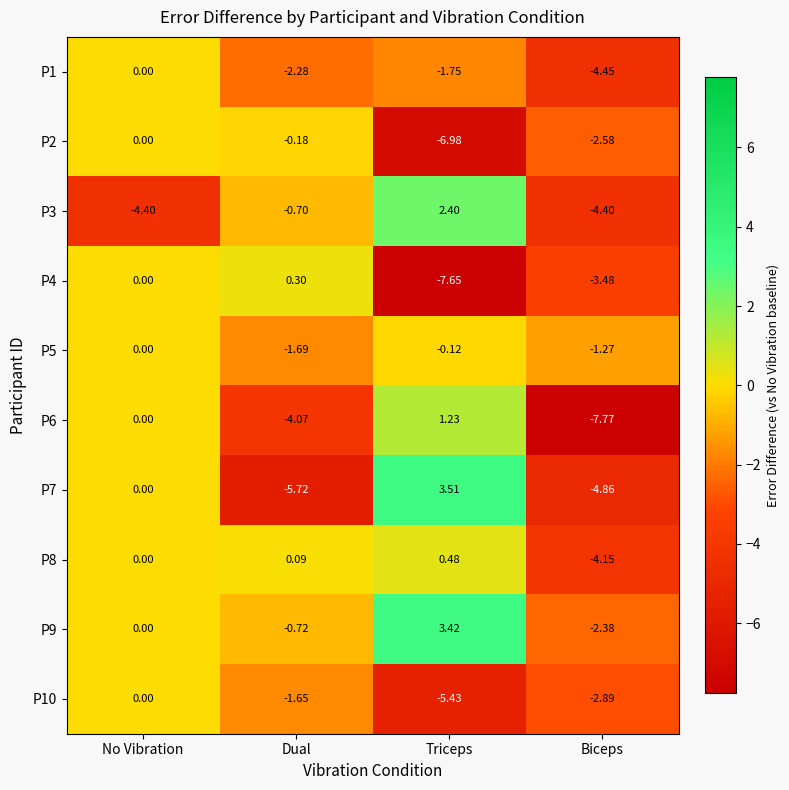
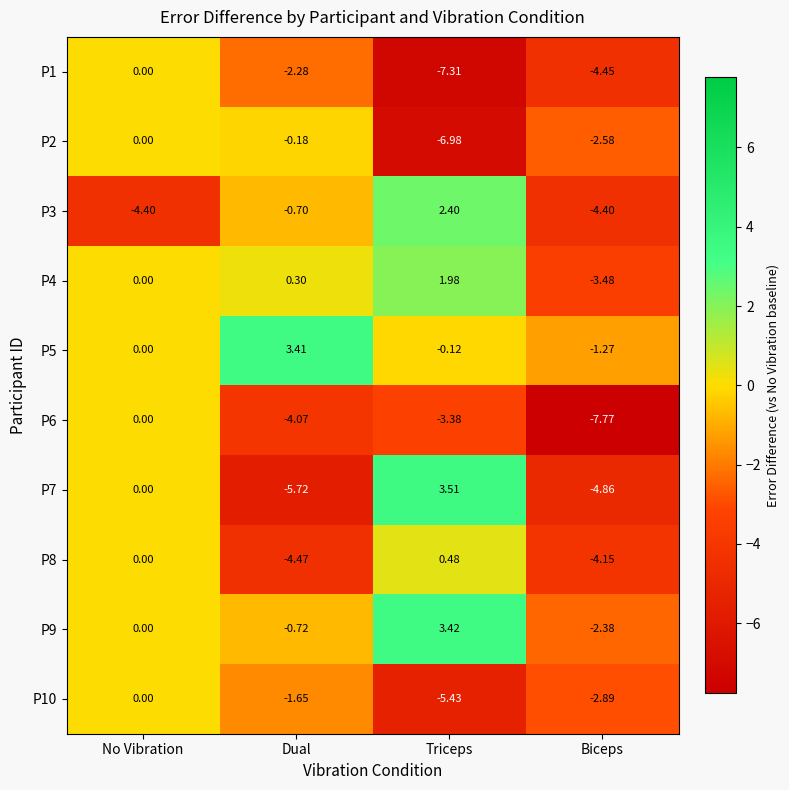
  {
    "P1": {
      "No Vibration": 0.00,
      "Dual": -2.28,
-     "Triceps": -1.75,
+     "Triceps": -7.31,
      "Biceps": -4.45
    },
    "P2": {
      "No Vibration": 0.00,
      "Dual": -0.18,
      "Triceps": -6.98,
      "Biceps": -2.58
    },
    "P3": {
      "No Vibration": -4.40,
      "Dual": -0.70,
      "Triceps": 2.40,
      "Biceps": -4.40
    },
    "P4": {
      "No Vibration": 0.00,
      "Dual": 0.30,
-     "Triceps": -7.65,
+     "Triceps": 1.98,
      "Biceps": -3.48
    },
    "P5": {
      "No Vibration": 0.00,
-     "Dual": -1.69,
+     "Dual": 3.41,
      "Triceps": -0.12,
      "Biceps": -1.27
    },
    "P6": {
      "No Vibration": 0.00,
      "Dual": -4.07,
-     "Triceps": 1.23,
+     "Triceps": -3.38,
      "Biceps": -7.77
    },
    "P7": {
      "No Vibration": 0.00,
      "Dual": -5.72,
      "Triceps": 3.51,
      "Biceps": -4.86
    },
    "P8": {
      "No Vibration": 0.00,
-     "Dual": 0.09,
+     "Dual": -4.47,
      "Triceps": 0.48,
      "Biceps": -4.15
    },
    "P9": {
      "No Vibration": 0.00,
      "Dual": -0.72,
      "Triceps": 3.42,
      "Biceps": -2.38
    },
    "P10": {
      "No Vibration": 0.00,
      "Dual": -1.65,
      "Triceps": -5.43,
      "Biceps": -2.89
    }
  }
